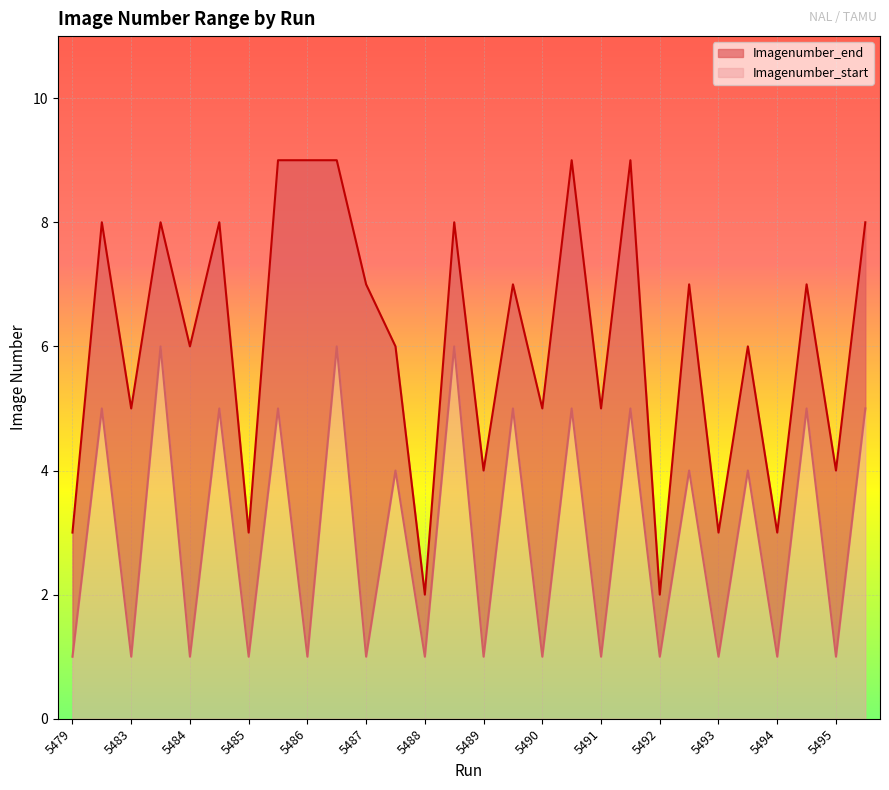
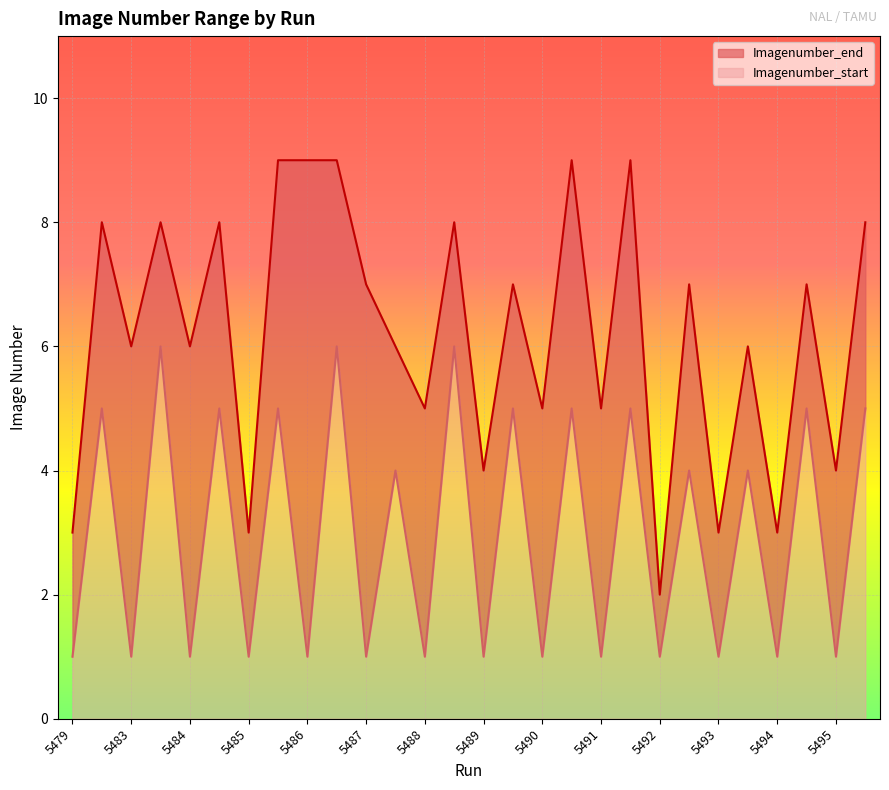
  {
    "Imagenumber_end": {
      "5479": 3,
-     "5483": 5,
+     "5483": 6,
      "5484": 6,
      "5485": 3,
      "5486": 9,
      "5487": 7,
-     "5488": 2,
+     "5488": 5,
      "5489": 4,
      "5490": 5,
      "5491": 5,
      "5492": 2,
      "5493": 3,
      "5494": 3,
      "5495": 4
    },
    "Imagenumber_start": {
      "5479": 1,
      "5483": 1,
      "5484": 1,
      "5485": 1,
      "5486": 1,
      "5487": 1,
      "5488": 1,
      "5489": 1,
      "5490": 1,
      "5491": 1,
      "5492": 1,
      "5493": 1,
      "5494": 1,
      "5495": 1
    }
  }
